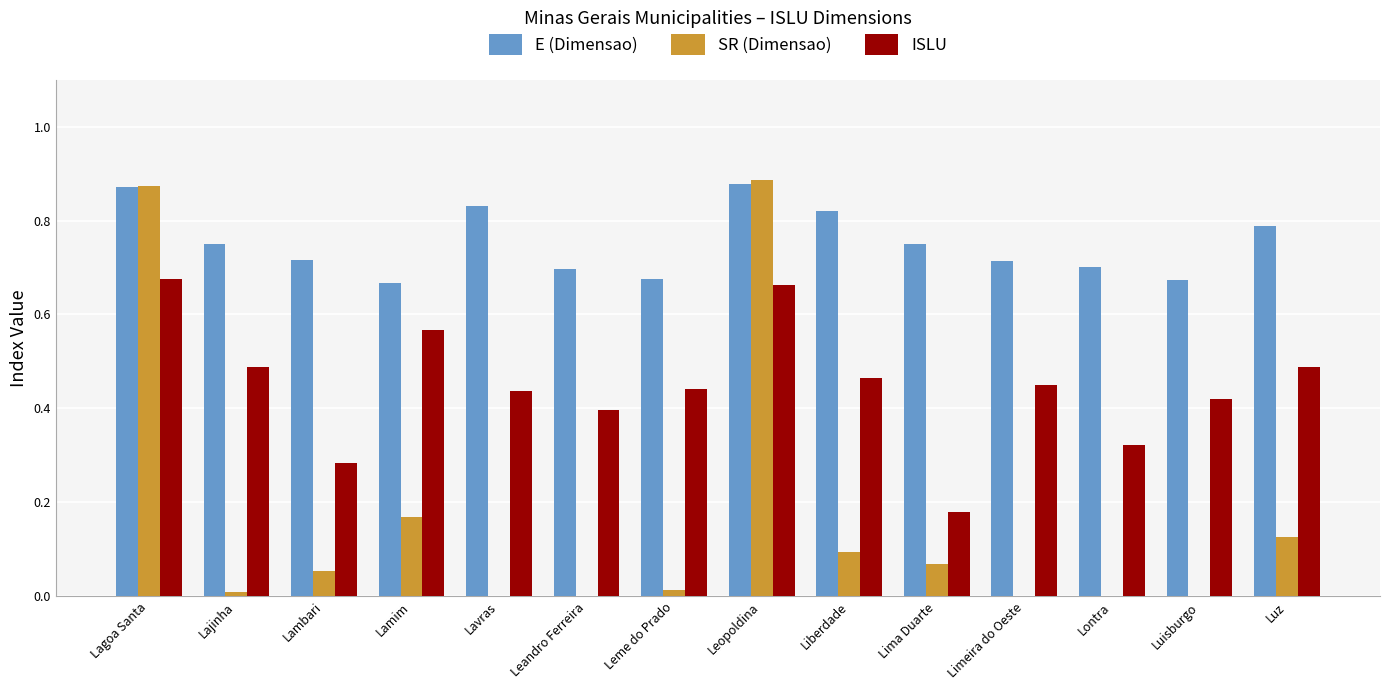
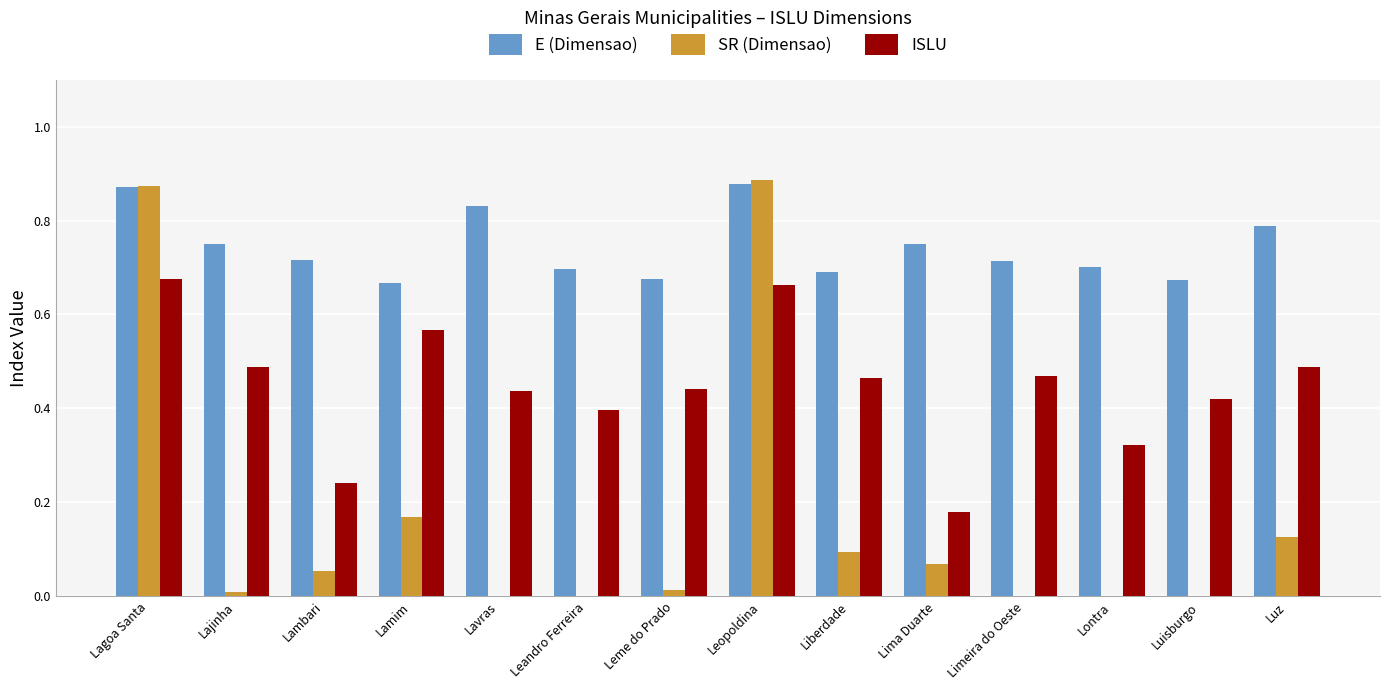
  {
    "E (Dimensao)": {
      "Lagoa Santa": 0.87,
      "Lajinha": 0.75,
      "Lambari": 0.72,
      "Lamim": 0.67,
      "Lavras": 0.83,
      "Leandro Ferreira": 0.70,
      "Leme do Prado": 0.68,
      "Leopoldina": 0.88,
-     "Liberdade": 0.82,
+     "Liberdade": 0.69,
      "Lima Duarte": 0.75,
      "Limeira do Oeste": 0.71,
      "Lontra": 0.70,
      "Luisburgo": 0.67,
      "Luz": 0.79
    },
    "SR (Dimensao)": {
      "Lagoa Santa": 0.87,
      "Lajinha": 0.01,
      "Lambari": 0.06,
      "Lamim": 0.17,
      "Lavras": 0.00,
      "Leandro Ferreira": 0.00,
      "Leme do Prado": 0.01,
      "Leopoldina": 0.89,
      "Liberdade": 0.09,
      "Lima Duarte": 0.07,
      "Limeira do Oeste": 0.00,
      "Lontra": 0.00,
      "Luisburgo": 0.00,
      "Luz": 0.13
    },
    "ISLU": {
      "Lagoa Santa": 0.68,
      "Lajinha": 0.49,
-     "Lambari": 0.28,
+     "Lambari": 0.24,
      "Lamim": 0.57,
      "Lavras": 0.44,
      "Leandro Ferreira": 0.40,
      "Leme do Prado": 0.44,
      "Leopoldina": 0.66,
      "Liberdade": 0.47,
      "Lima Duarte": 0.18,
-     "Limeira do Oeste": 0.45,
+     "Limeira do Oeste": 0.47,
      "Lontra": 0.32,
      "Luisburgo": 0.42,
      "Luz": 0.49
    }
  }
